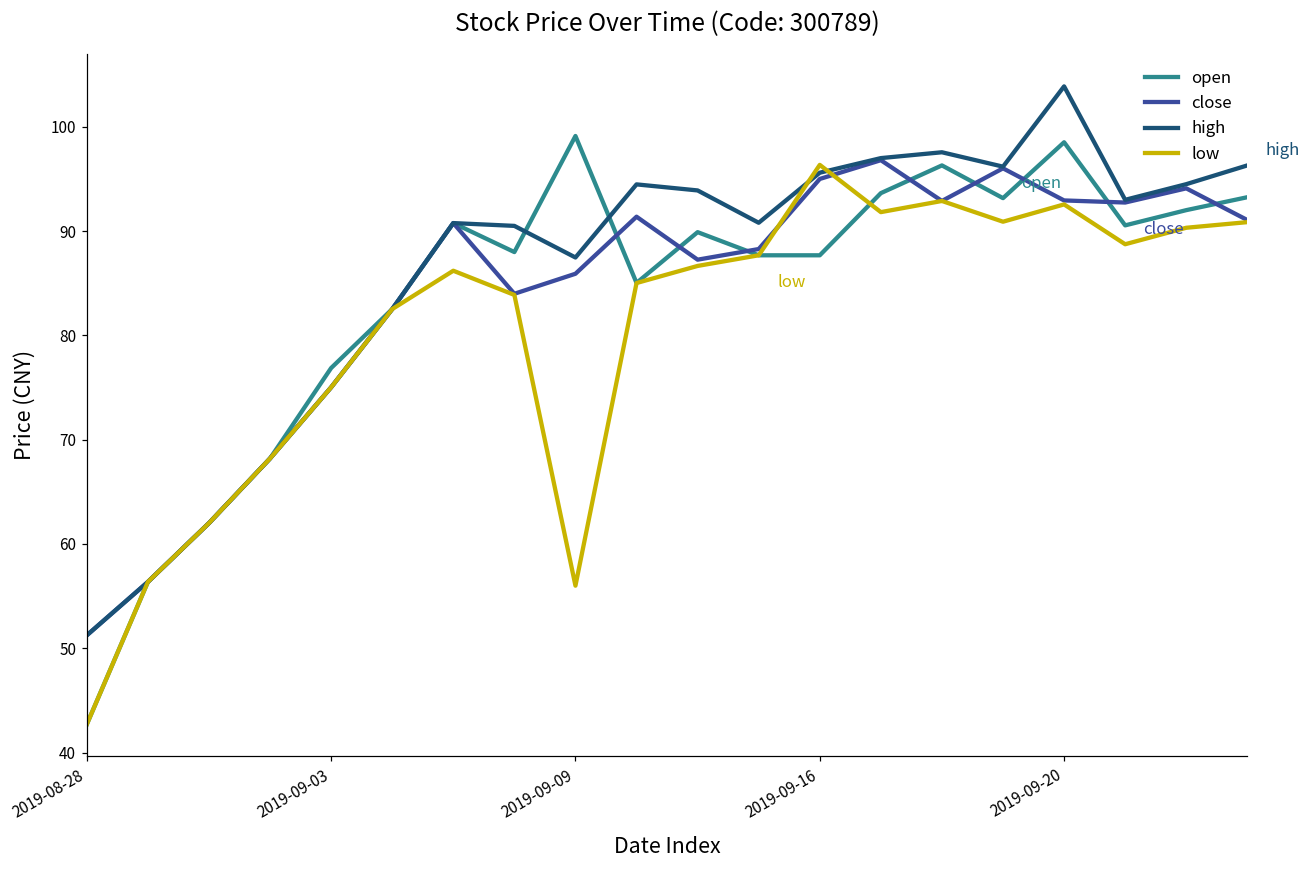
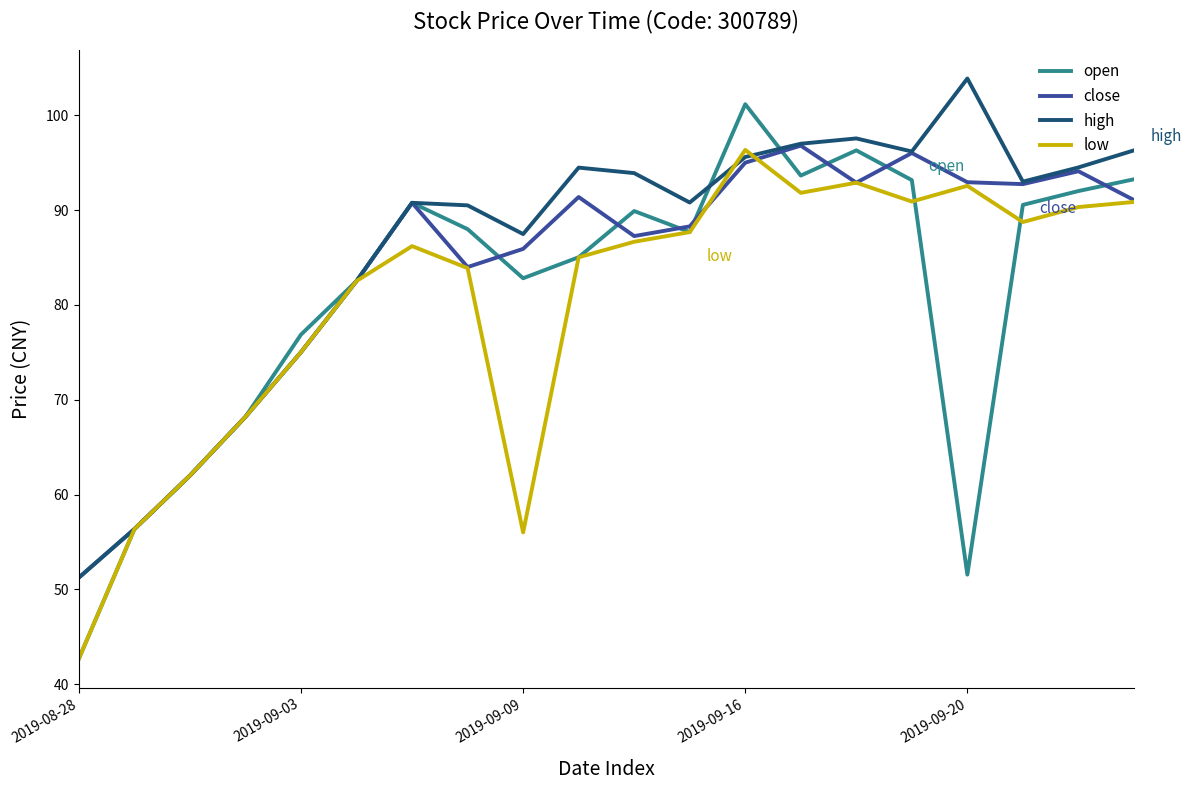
  {
    "open": {
      "2019-09-03": 77,
-     "2019-09-09": 99,
-     "2019-09-16": 88,
-     "2019-09-20": 99
+     "2019-09-09": 83,
+     "2019-09-16": 101,
+     "2019-09-20": 52
    },
    "low": {
      "2019-09-09": 56,
      "2019-09-16": 96,
      "2019-09-20": 93
    }
  }
